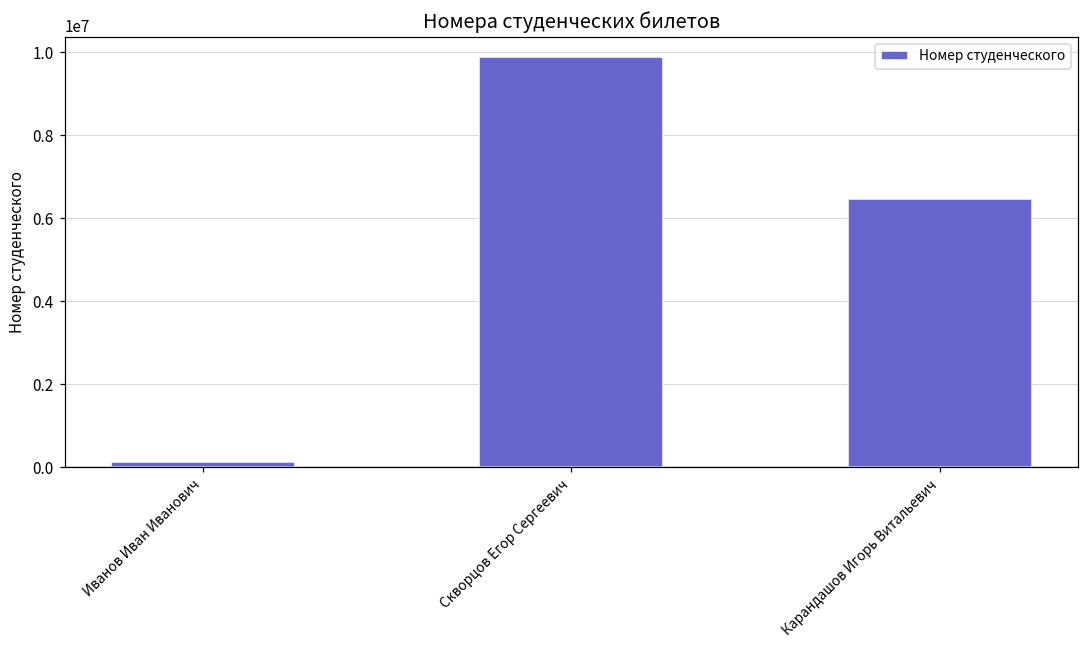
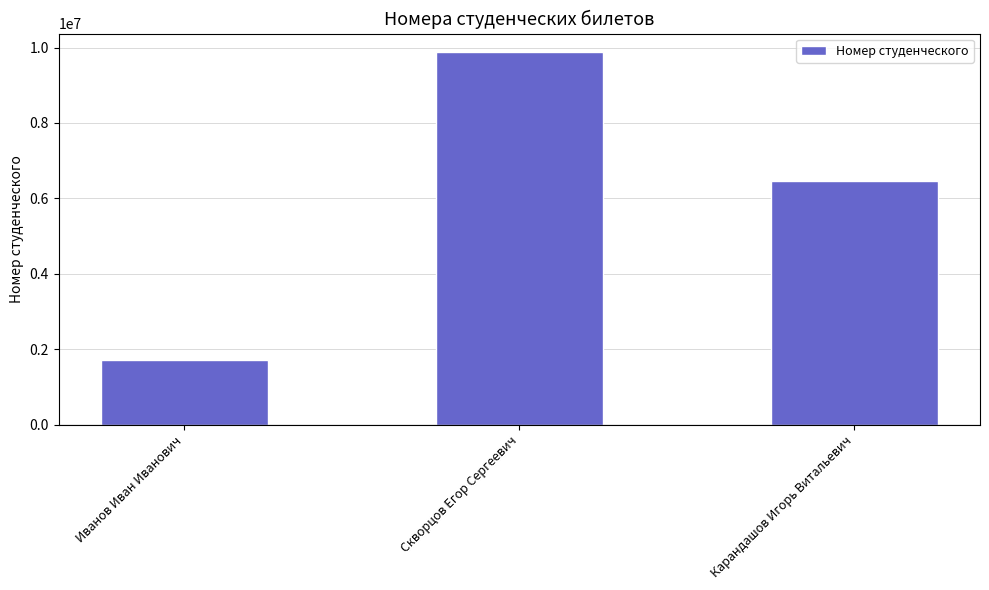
  {
-   "Иванов Иван Иванович": 100000,
+   "Иванов Иван Иванович": 1700000,
    "Скворцов Егор Сергеевич": 9900000,
    "Карандашов Игорь Витальевич": 6500000
  }
